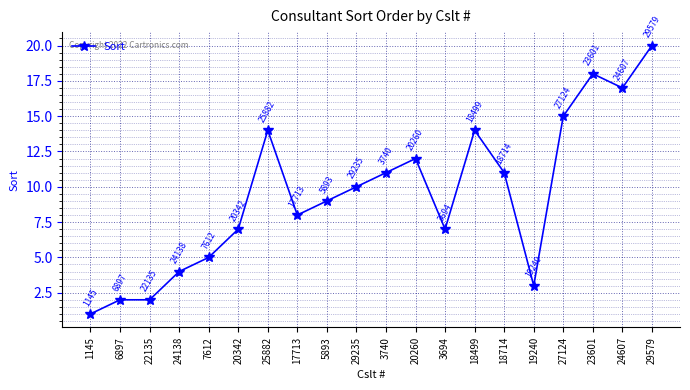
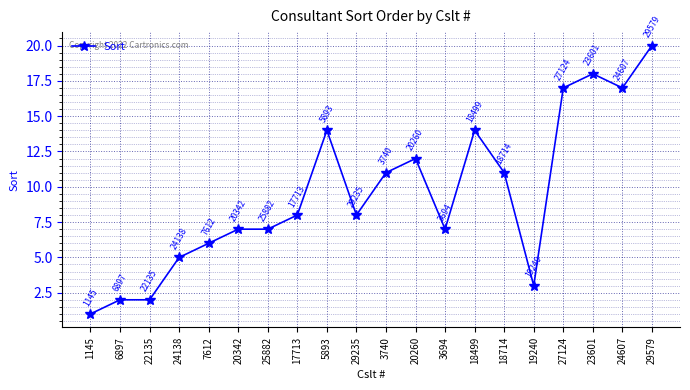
  {
-   "24138": 4,
-   "7612": 5,
-   "25882": 14,
-   "5893": 9,
-   "29235": 10,
-   "27124": 15
+   "24138": 5,
+   "7612": 6,
+   "25882": 7,
+   "5893": 14,
+   "29235": 8,
+   "27124": 17
  }
